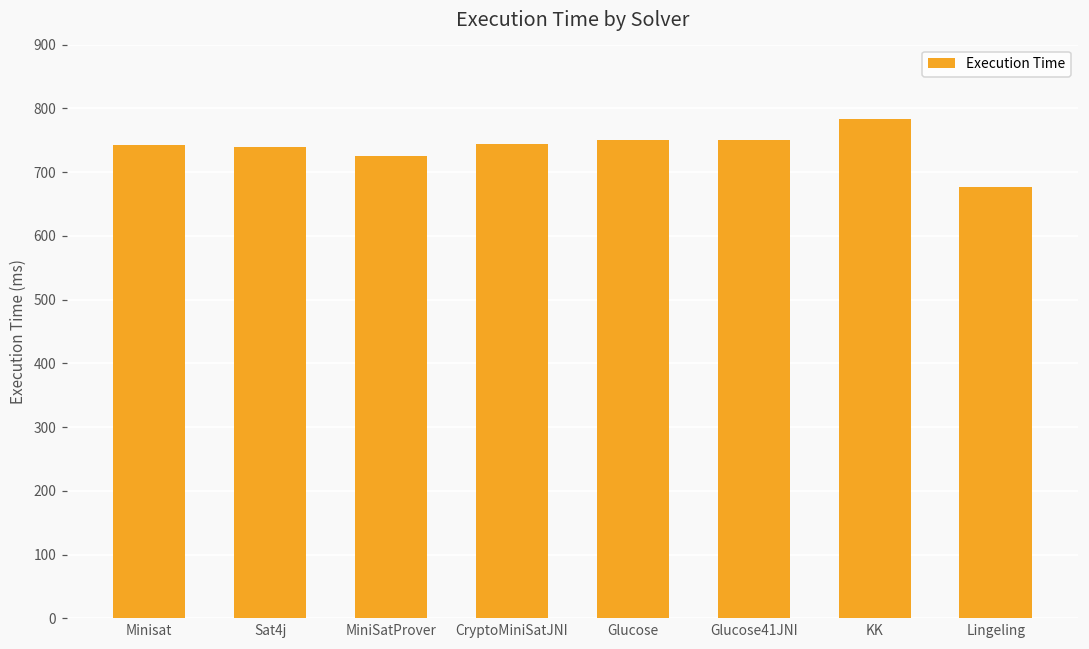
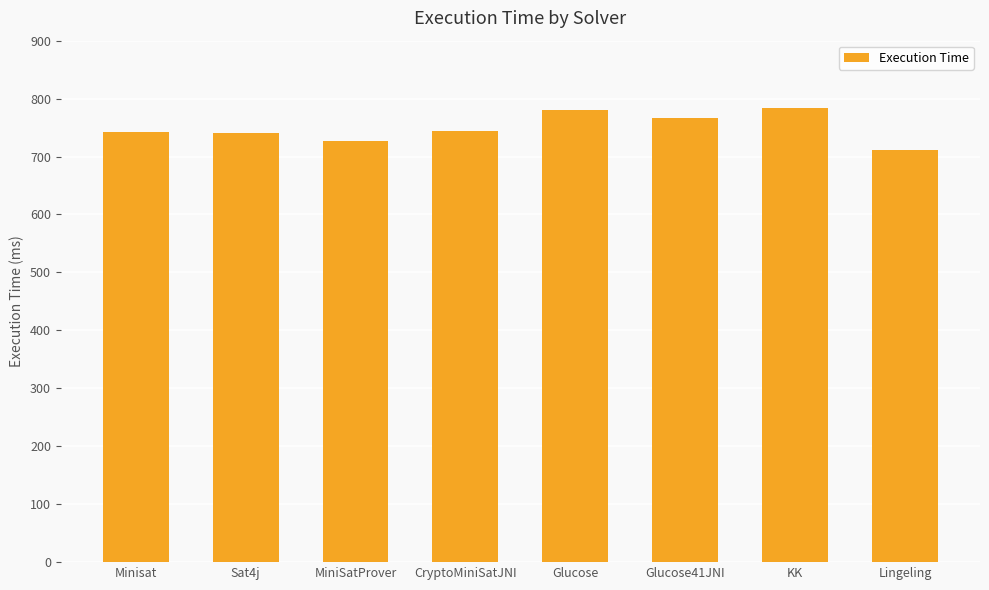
  {
    "Minisat": 740,
    "Sat4j": 740,
    "MiniSatProver": 730,
    "CryptoMiniSatJNI": 740,
-   "Glucose": 750,
-   "Glucose41JNI": 750,
+   "Glucose": 780,
+   "Glucose41JNI": 770,
    "KK": 780,
-   "Lingeling": 680
+   "Lingeling": 710
  }
